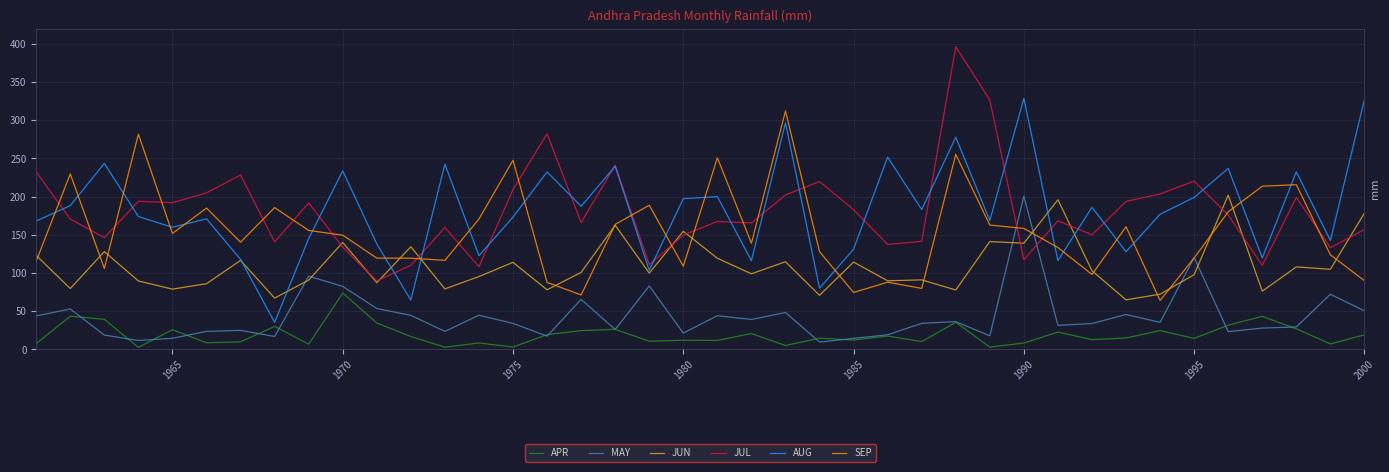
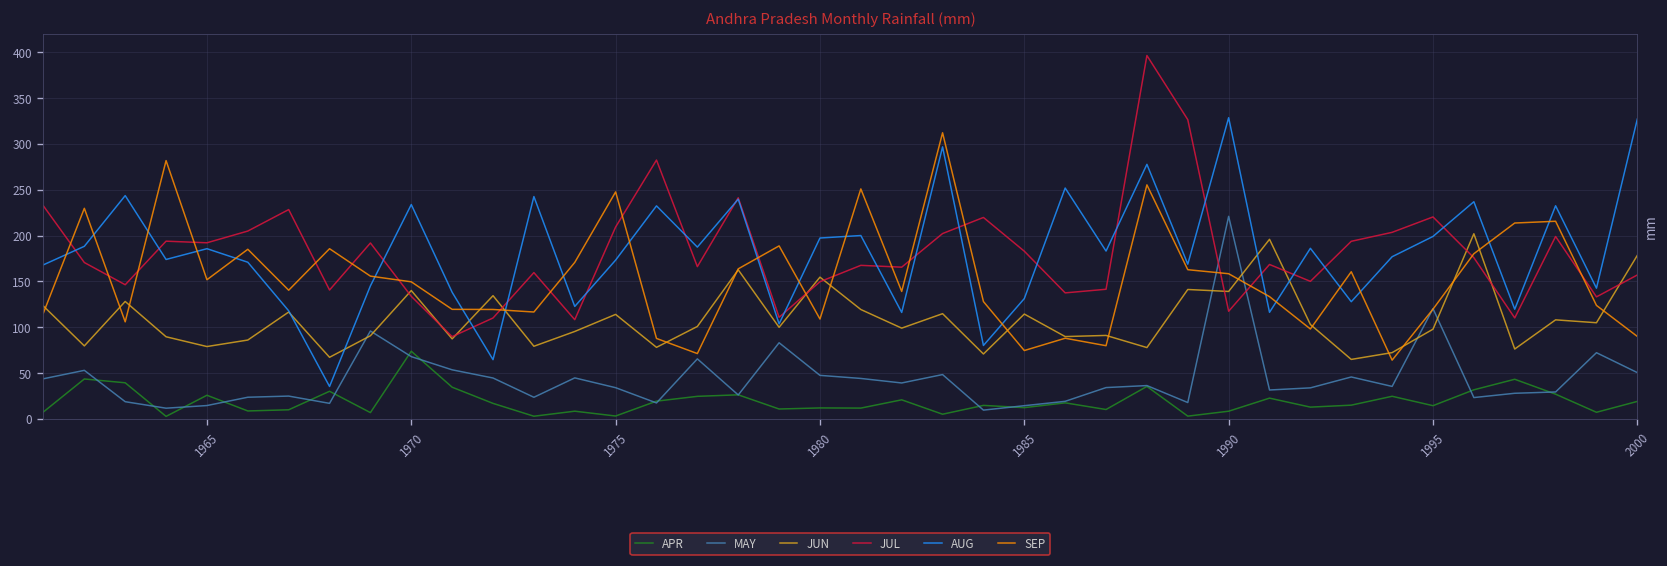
  {
    "APR": {
      "1965": 30,
      "1970": 70,
      "1975": 0,
      "1980": 10,
      "1990": 10,
      "1995": 10,
      "2000": 20
    },
    "MAY": {
      "1965": 10,
-     "1970": 80,
+     "1970": 70,
      "1975": 30,
-     "1980": 20,
-     "1990": 200,
+     "1980": 50,
+     "1990": 220,
      "2000": 50
    },
    "JUL": {
      "1965": 190,
      "1970": 130,
      "1975": 210,
      "1980": 150,
      "1985": 180,
      "1990": 120,
      "1995": 220,
      "2000": 160
    },
    "AUG": {
-     "1965": 160,
+     "1965": 190,
      "1970": 230,
      "1975": 170,
      "1980": 200,
      "1985": 130,
      "1990": 330,
      "1995": 200,
      "2000": 330
    }
  }
